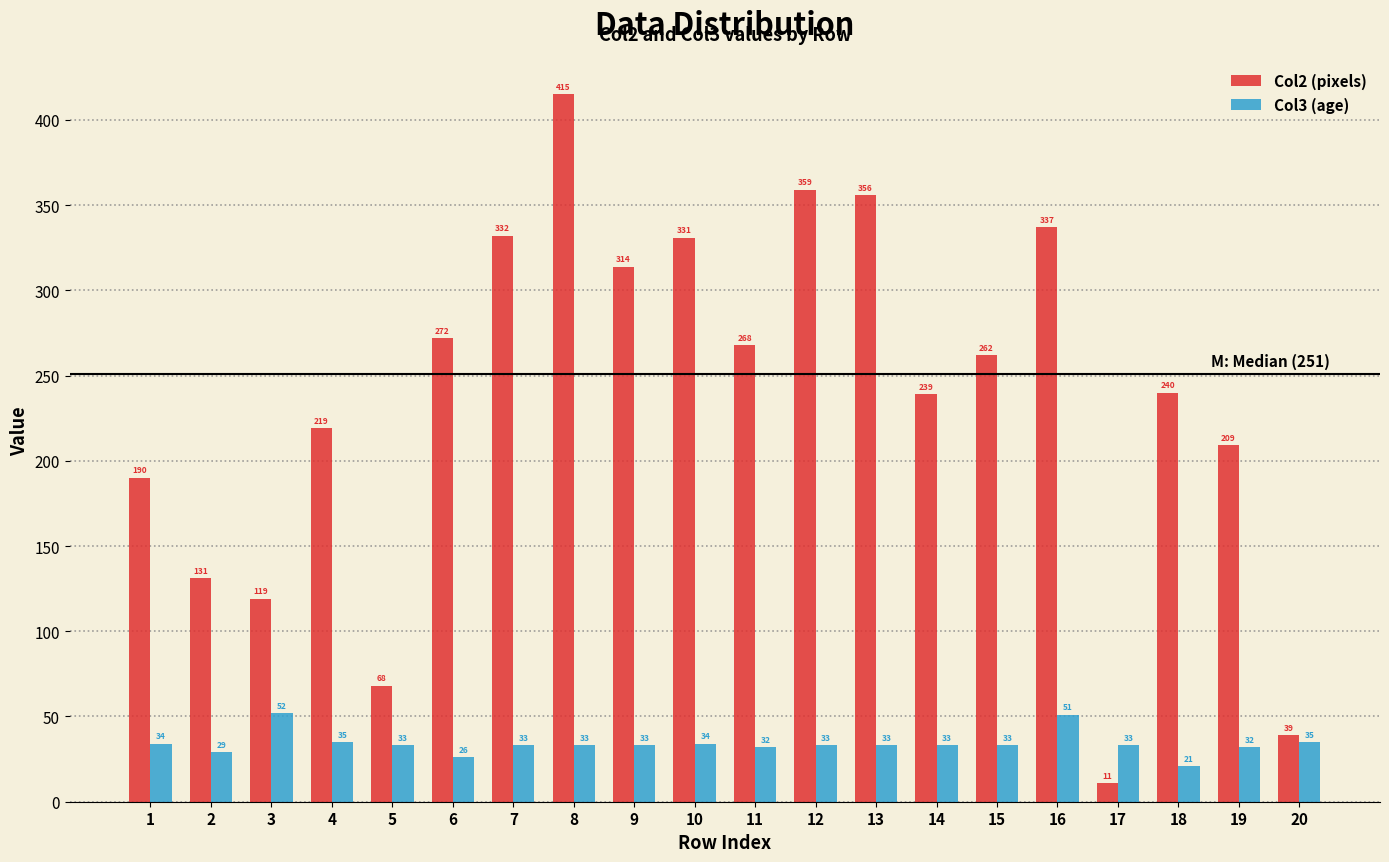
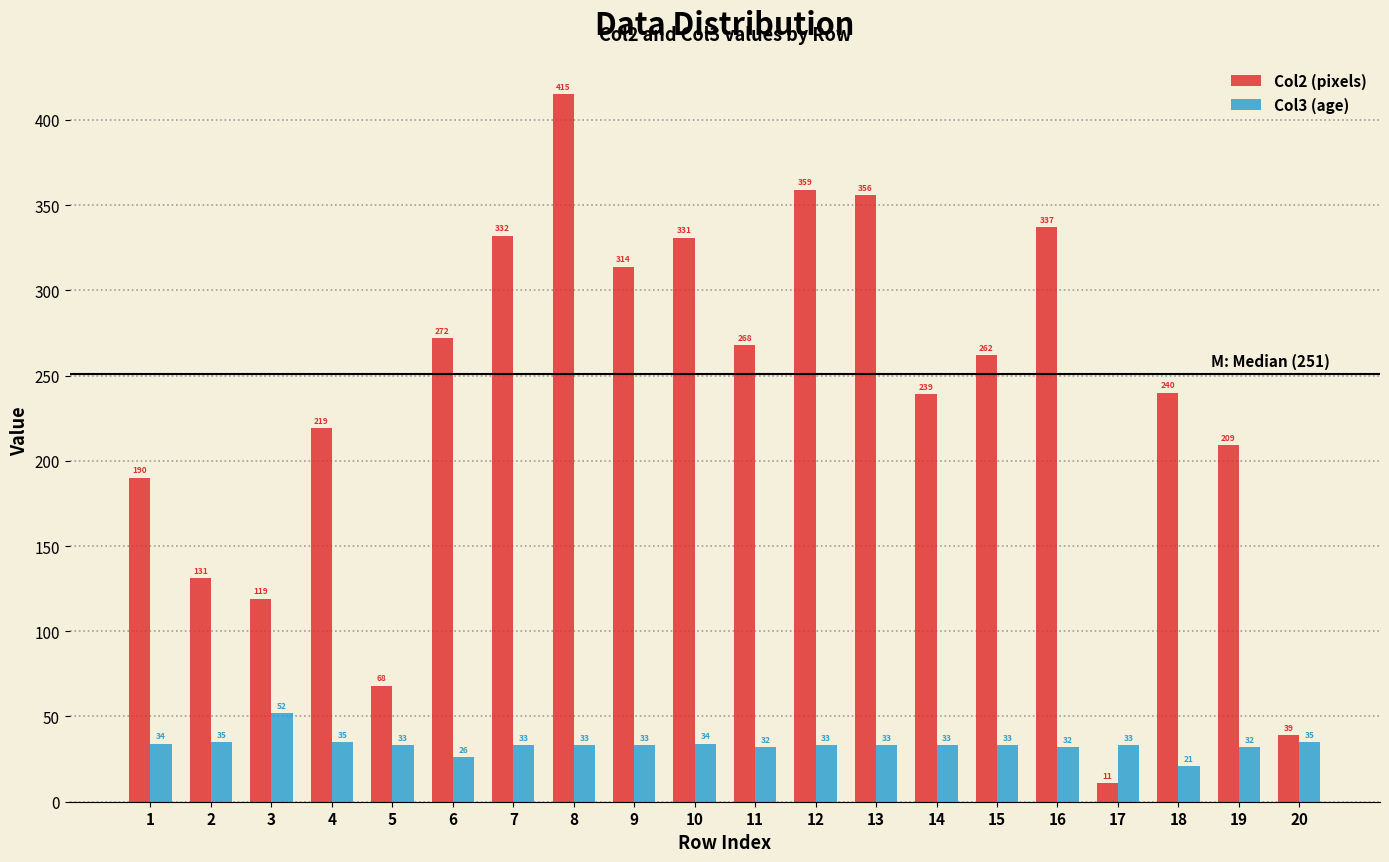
  {
    "Col2 (pixels)": {
      "1": 190,
      "2": 131,
      "3": 119,
      "4": 219,
      "5": 68,
      "6": 272,
      "7": 332,
      "8": 415,
      "9": 314,
      "10": 331,
      "11": 268,
      "12": 359,
      "13": 356,
      "14": 239,
      "15": 262,
      "16": 337,
      "17": 11,
      "18": 240,
      "19": 209,
      "20": 39
    },
    "Col3 (age)": {
      "1": 34,
-     "2": 29,
+     "2": 35,
      "3": 52,
      "4": 35,
      "5": 33,
      "6": 26,
      "7": 33,
      "8": 33,
      "9": 33,
      "10": 34,
      "11": 32,
      "12": 33,
      "13": 33,
      "14": 33,
      "15": 33,
-     "16": 51,
+     "16": 32,
      "17": 33,
      "18": 21,
      "19": 32,
      "20": 35
    }
  }
